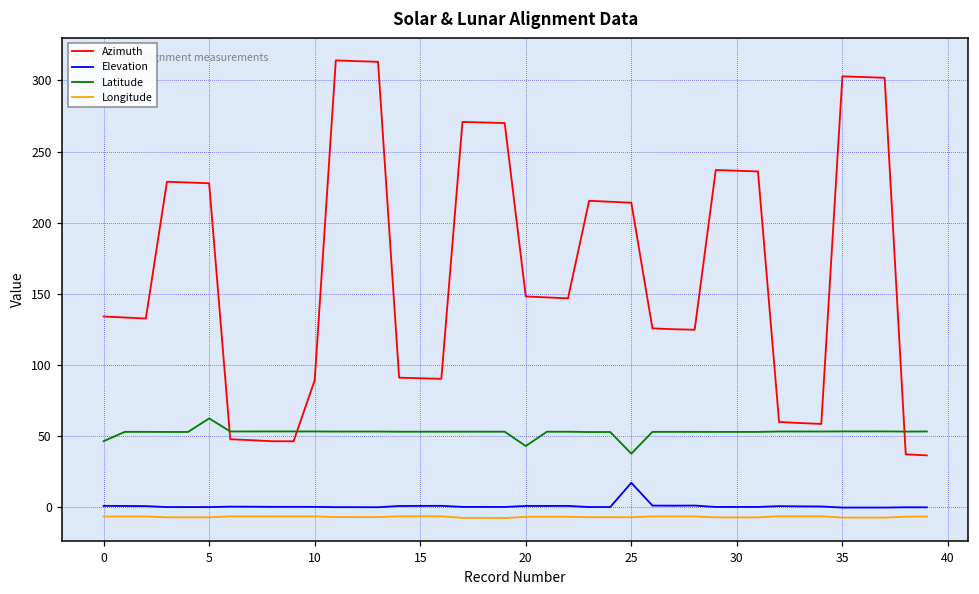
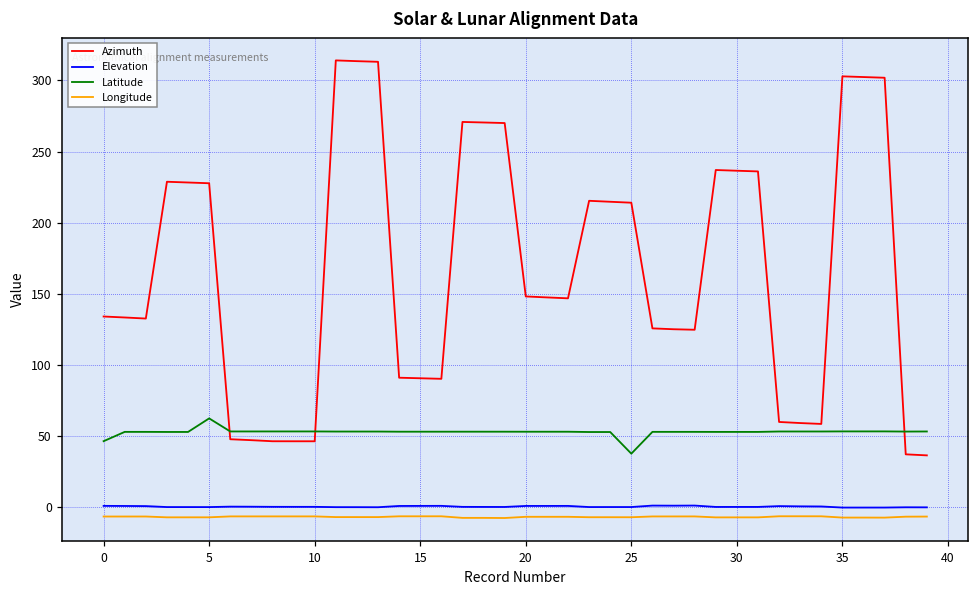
  {
    "Azimuth": {
      "0": 134,
      "5": 228,
-     "10": 89,
+     "10": 46,
      "15": 91,
      "20": 148,
      "25": 214,
      "30": 237,
      "35": 303
    },
    "Elevation": {
      "0": 1,
      "5": 0,
      "10": 0,
      "15": 1,
      "20": 1,
-     "25": 17,
+     "25": 0,
      "30": 0,
      "35": 0
    },
    "Latitude": {
      "0": 46,
      "5": 62,
      "10": 53,
      "15": 53,
-     "20": 43,
+     "20": 53,
      "25": 38,
      "30": 53,
      "35": 53
    },
    "Longitude": {
      "0": -7,
      "5": -7,
      "10": -6,
      "15": -6,
      "20": -7,
      "25": -7,
      "30": -7,
      "35": -7
    }
  }
